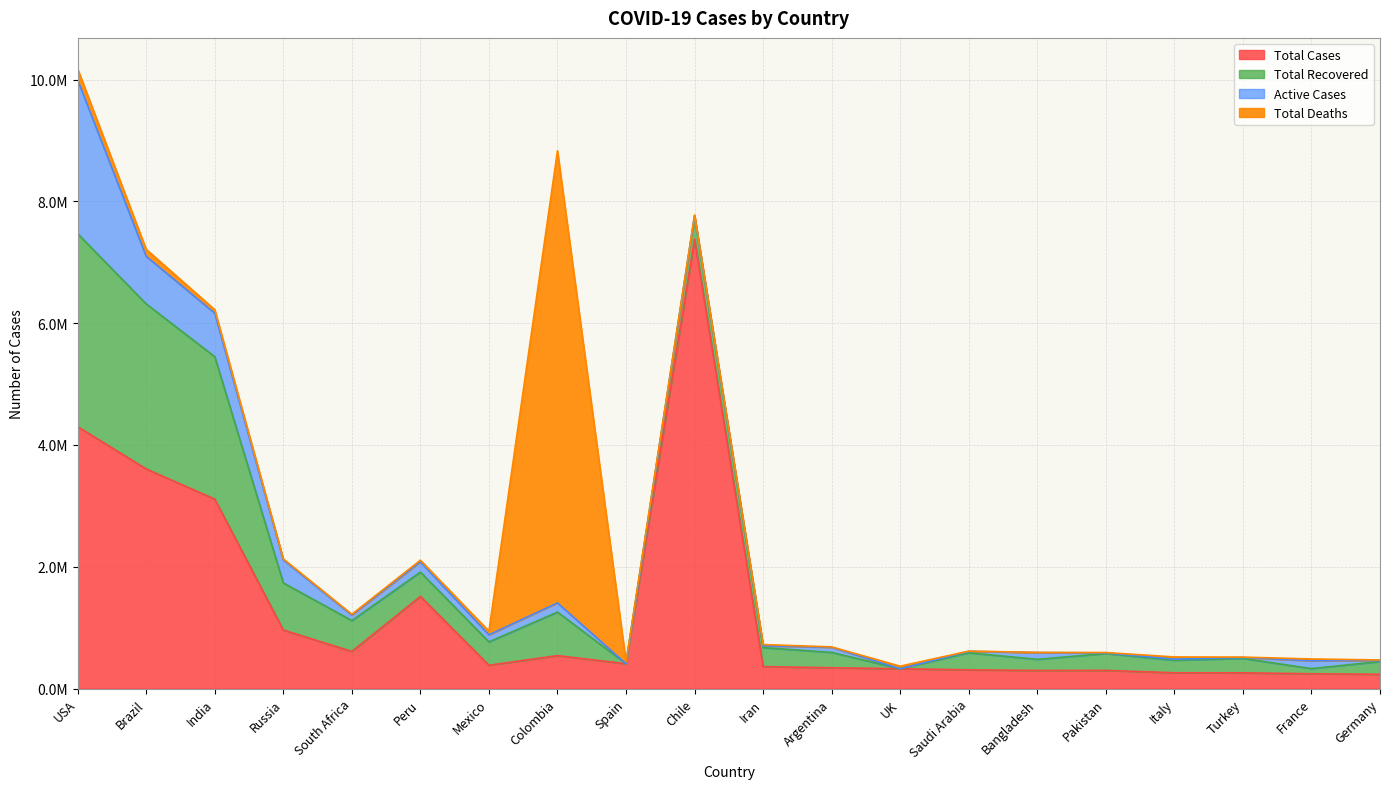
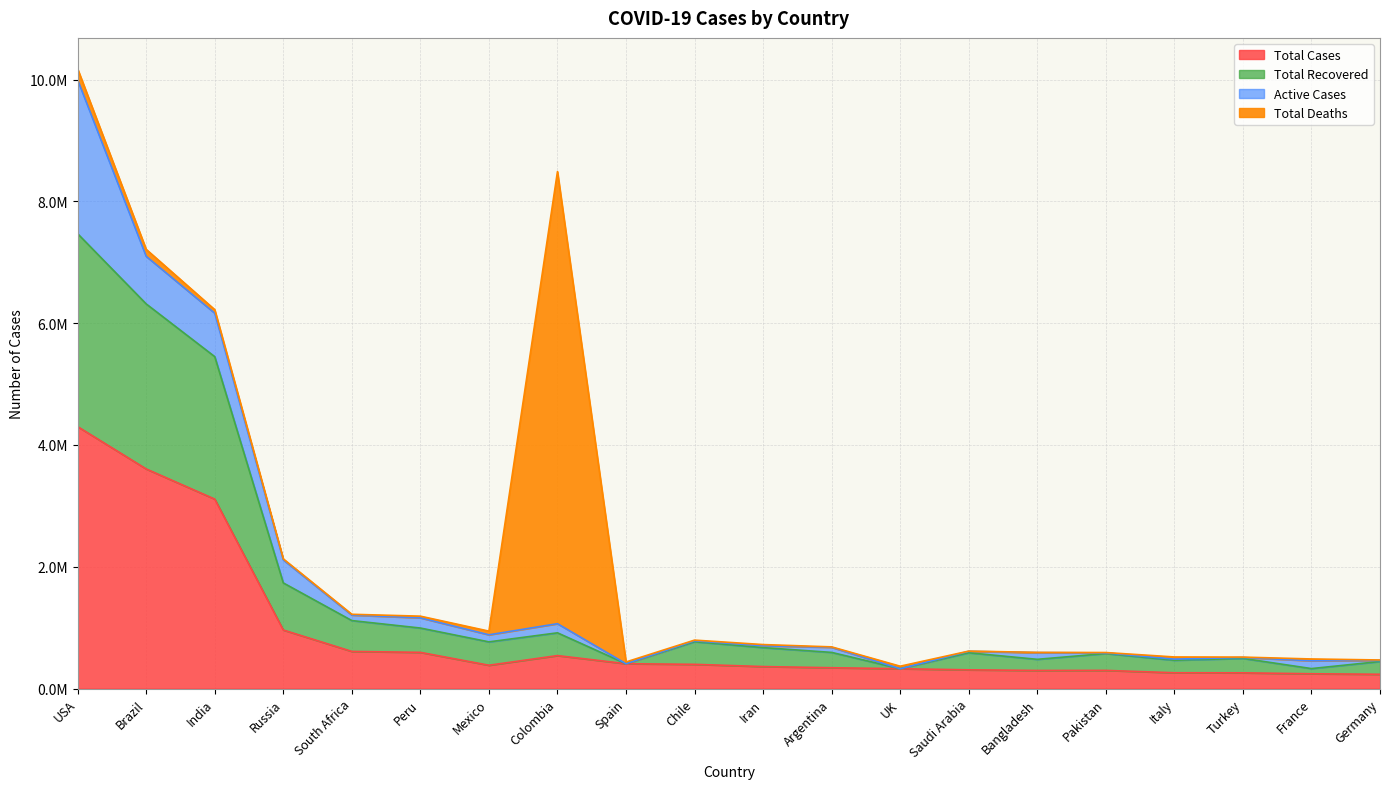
  {
    "Total Cases": {
      "USA": 4300000,
      "Brazil": 3600000,
      "India": 3100000,
      "Russia": 1000000,
      "South Africa": 600000,
-     "Peru": 1500000,
+     "Peru": 600000,
      "Mexico": 400000,
      "Colombia": 500000,
-     "Chile": 7400000,
+     "Chile": 400000,
      "Iran": 400000,
      "Argentina": 300000,
      "Saudi Arabia": 300000,
      "Bangladesh": 300000,
      "Pakistan": 300000,
      "Italy": 300000,
      "Turkey": 300000,
      "France": 200000,
      "Germany": 200000
    },
    "Total Recovered": {
      "USA": 3200000,
      "Brazil": 2700000,
      "India": 2300000,
      "Russia": 800000,
      "South Africa": 500000,
      "Peru": 400000,
      "Mexico": 400000,
-     "Colombia": 700000,
+     "Colombia": 400000,
      "Argentina": 300000,
      "Bangladesh": 200000,
      "France": 100000
    },
    "Active Cases": {
      "USA": 2500000,
      "Brazil": 800000,
      "India": 700000,
      "Mexico": 100000,
      "Colombia": 100000
    },
    "Total Deaths": {
      "USA": 200000,
      "Brazil": 100000,
      "India": 100000,
      "Mexico": 100000,
      "Colombia": 7400000
    }
  }
